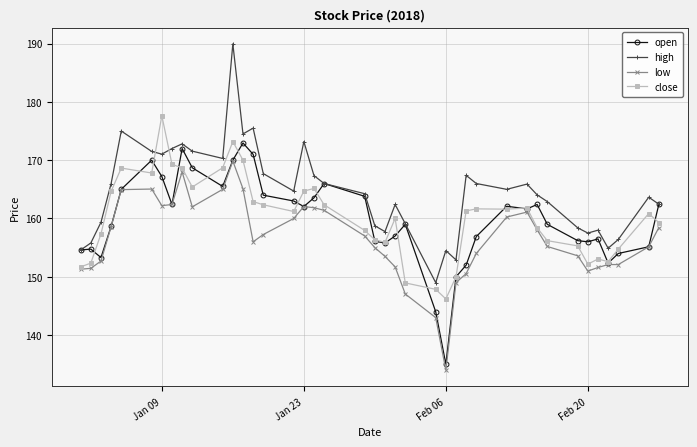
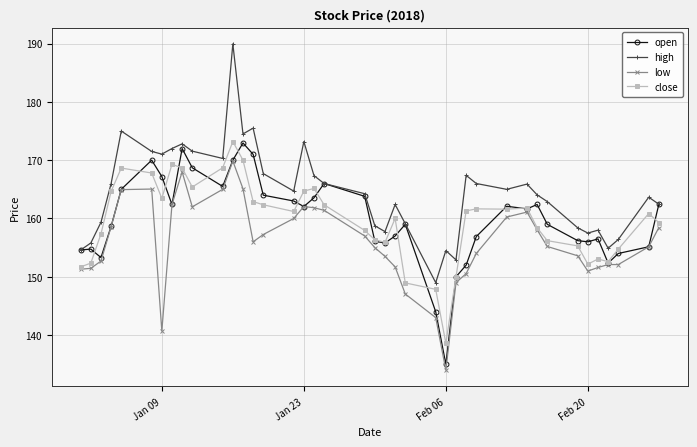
  {
    "open": {
      "Jan 09": 167,
      "Feb 06": 135,
      "Feb 20": 156
    },
    "high": {
      "Jan 09": 171,
      "Jan 23": 173,
      "Feb 06": 155,
      "Feb 20": 158
    },
    "low": {
-     "Jan 09": 162,
+     "Jan 09": 141,
      "Feb 06": 134,
      "Feb 20": 151
    },
    "close": {
-     "Jan 09": 178,
+     "Jan 09": 163,
      "Jan 23": 165,
-     "Feb 06": 146,
+     "Feb 06": 139,
      "Feb 20": 152
    }
  }
